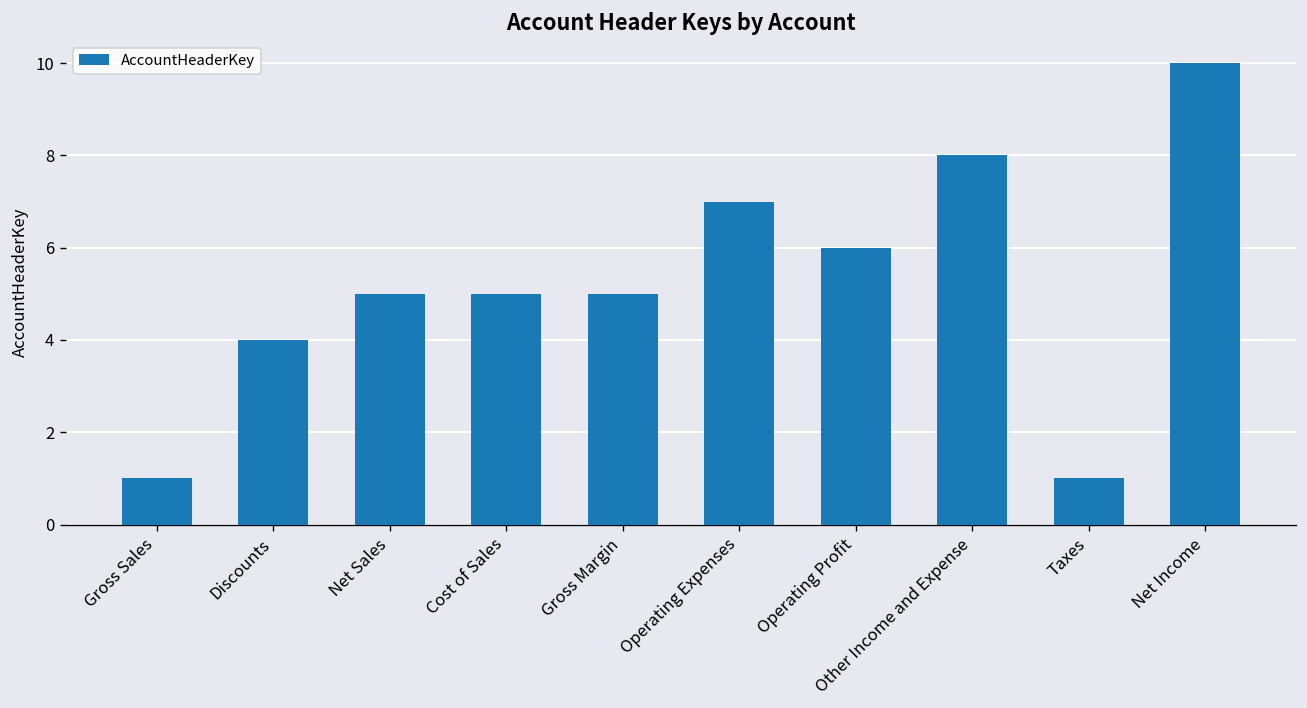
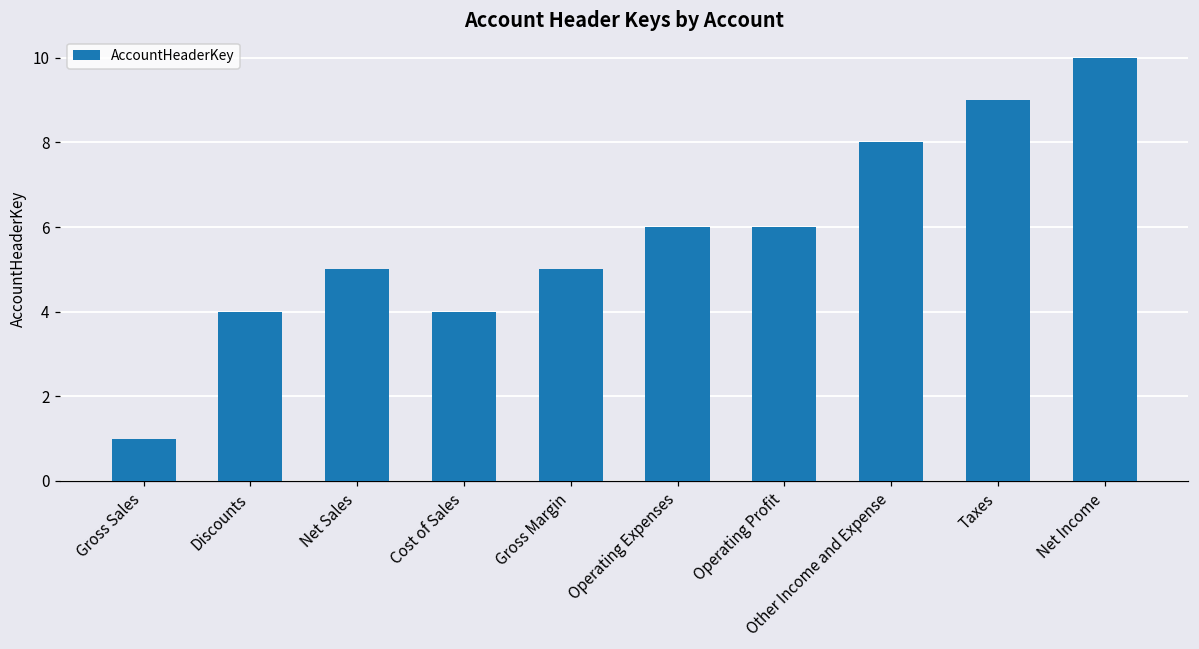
  {
    "Gross Sales": 1,
    "Discounts": 4,
    "Net Sales": 5,
-   "Cost of Sales": 5,
+   "Cost of Sales": 4,
    "Gross Margin": 5,
-   "Operating Expenses": 7,
+   "Operating Expenses": 6,
    "Operating Profit": 6,
    "Other Income and Expense": 8,
-   "Taxes": 1,
+   "Taxes": 9,
    "Net Income": 10
  }
